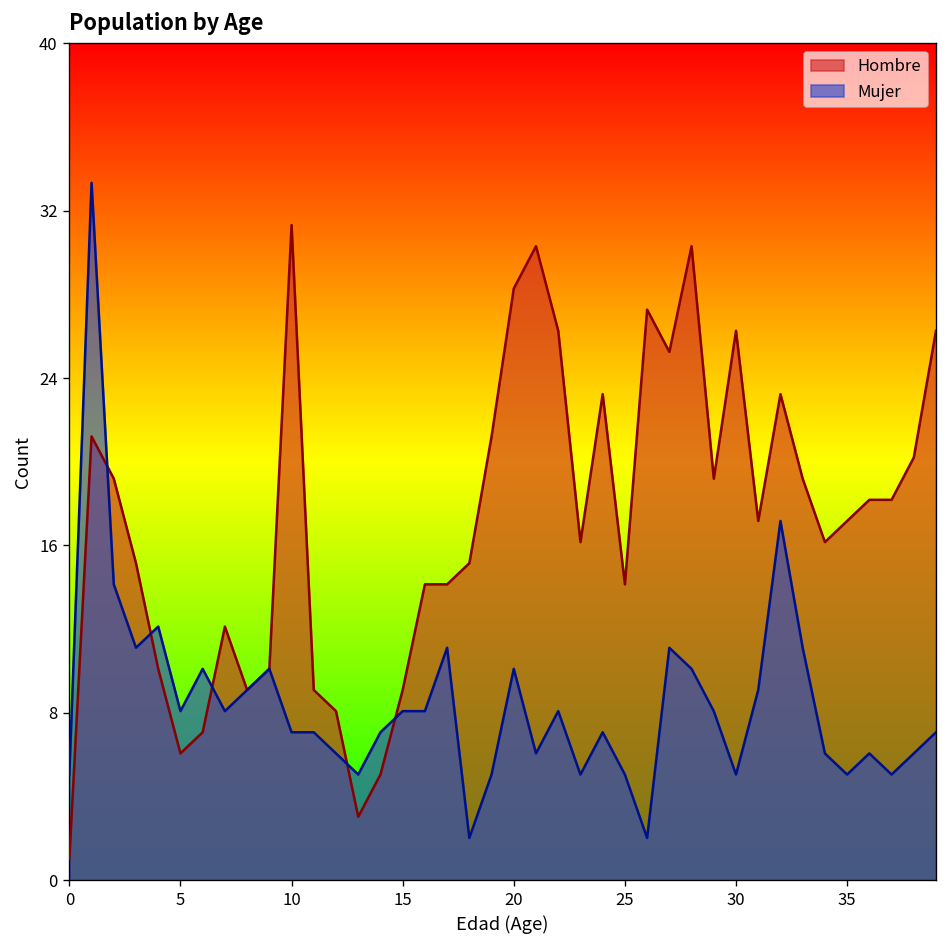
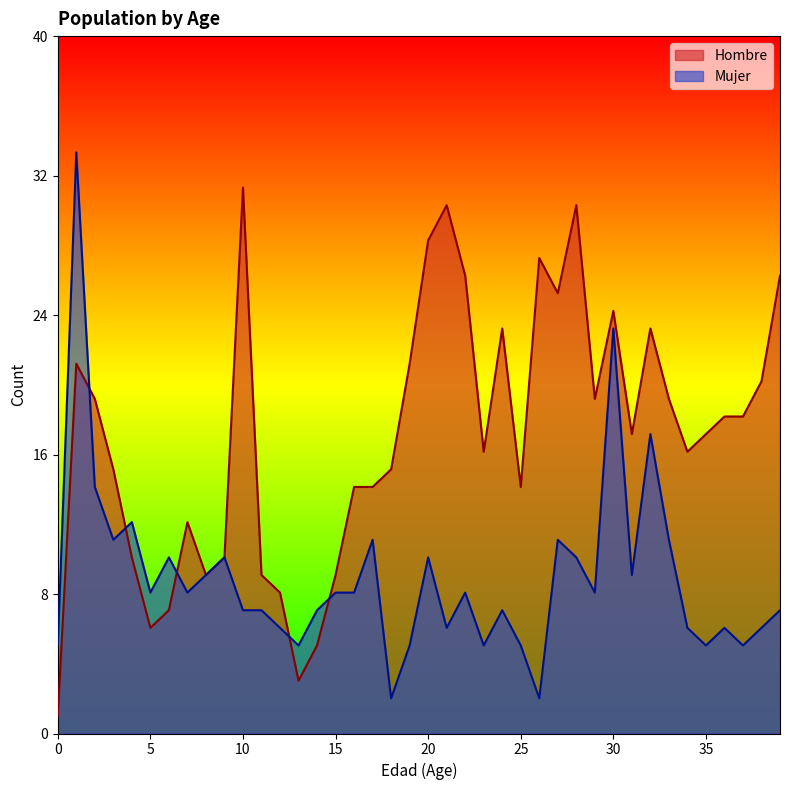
  {
    "Hombre": {
      "0": 1,
      "5": 6,
      "10": 31,
      "15": 9,
      "20": 28,
      "25": 14,
-     "30": 26,
+     "30": 24,
      "35": 17
    },
    "Mujer": {
      "0": 5,
      "5": 8,
      "10": 7,
      "15": 8,
      "20": 10,
      "25": 5,
-     "30": 5,
+     "30": 23,
      "35": 5
    }
  }
